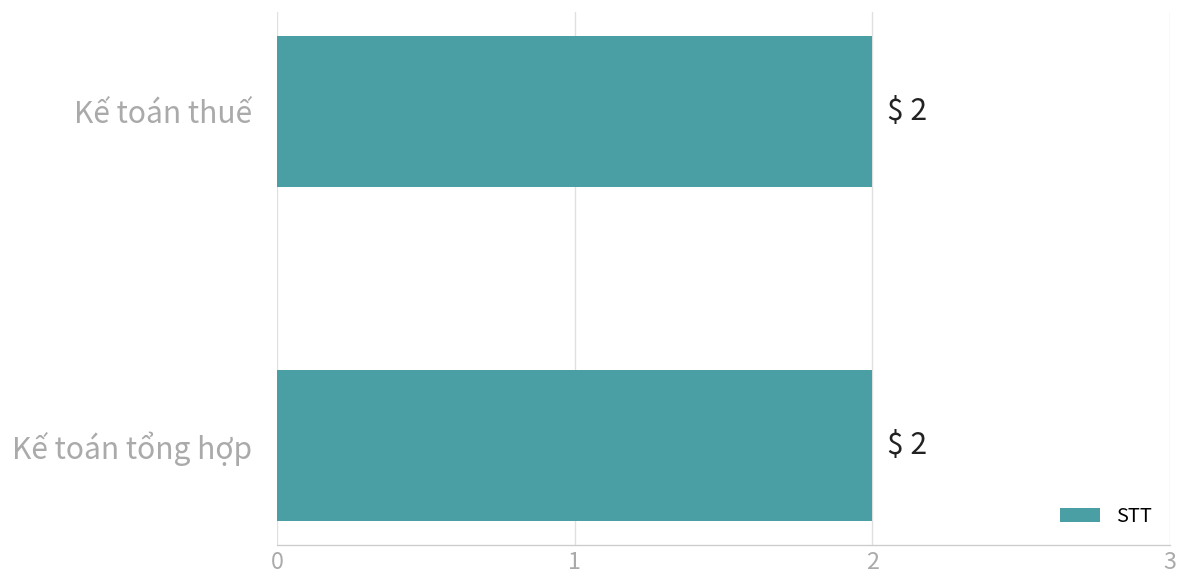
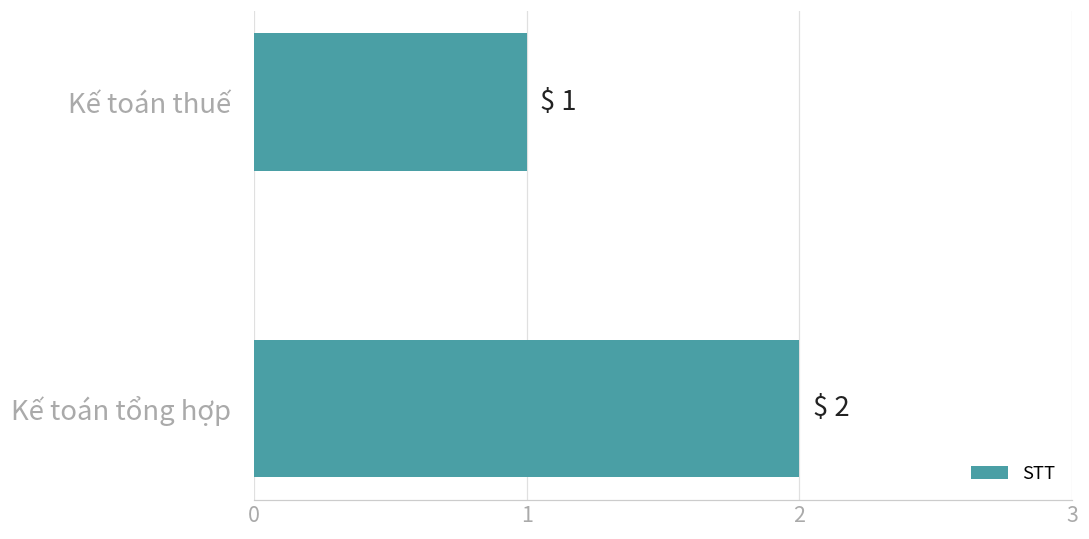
  {
-   "Kế toán thuế": 2,
+   "Kế toán thuế": 1,
    "Kế toán tổng hợp": 2
  }
